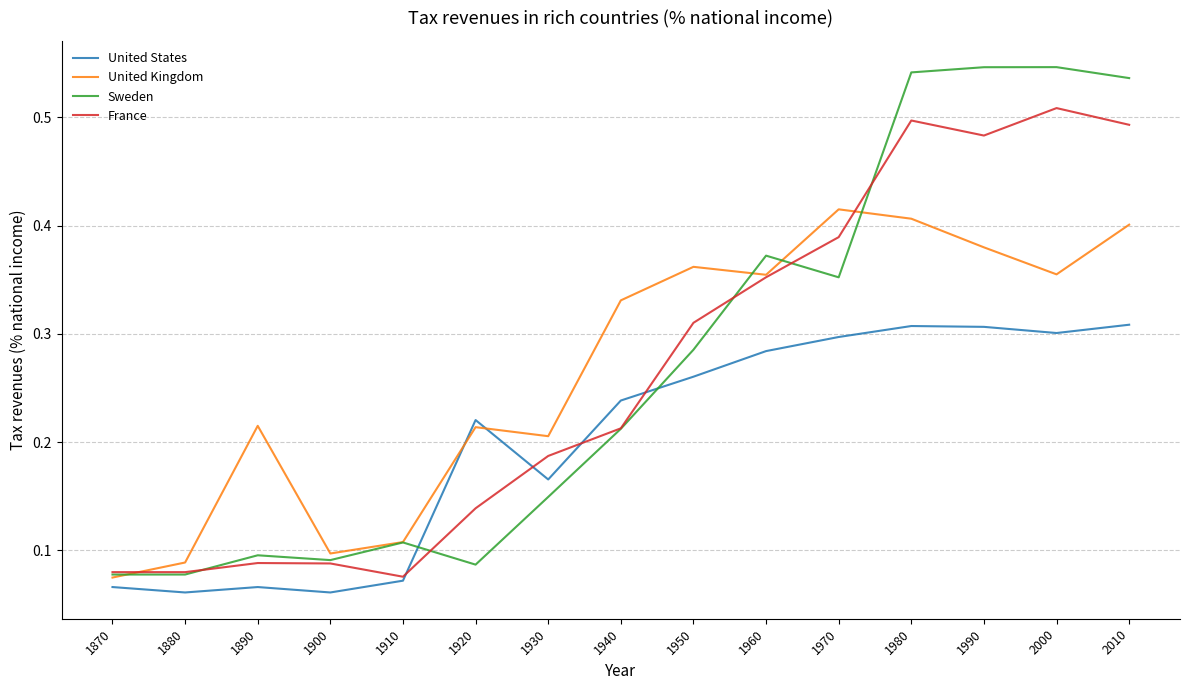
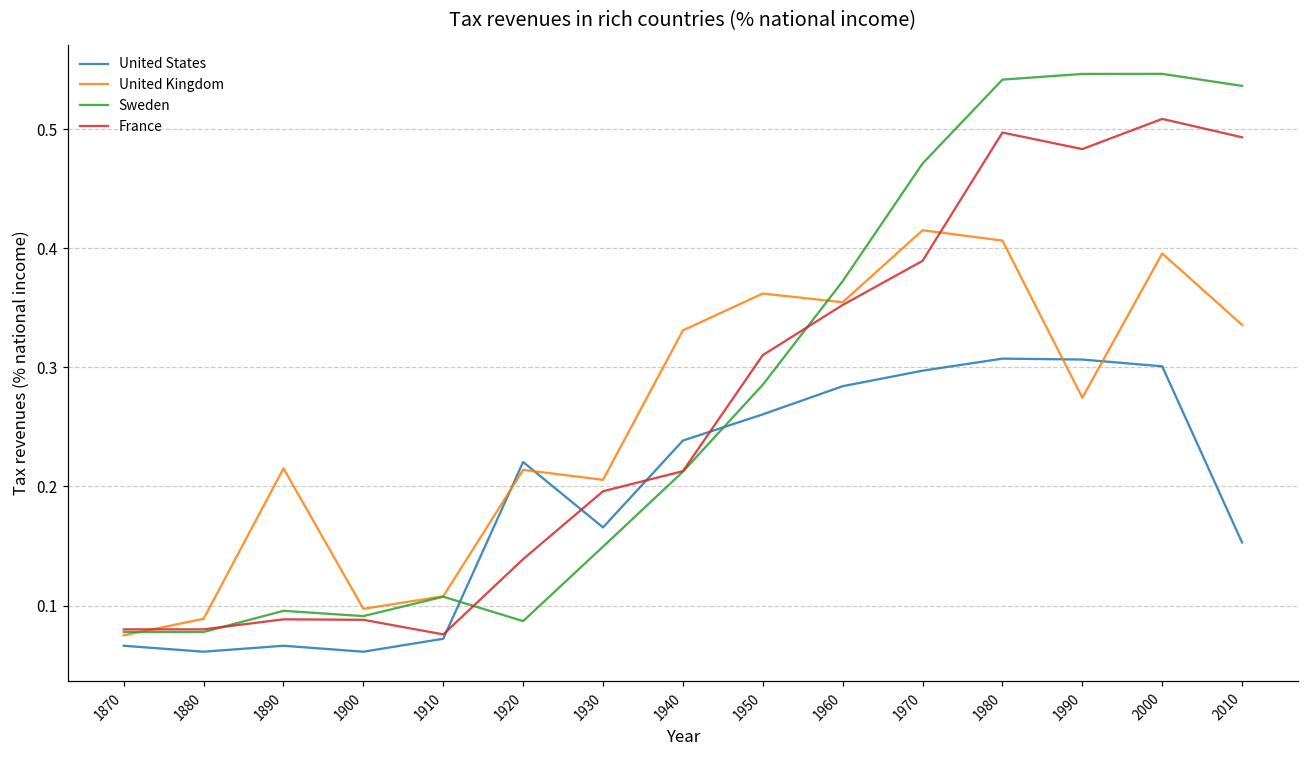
  {
    "United States": {
      "1870": 0.066,
      "1880": 0.061,
      "1890": 0.066,
      "1900": 0.061,
      "1910": 0.072,
      "1920": 0.220,
      "1930": 0.166,
      "1940": 0.238,
      "1950": 0.261,
      "1960": 0.284,
      "1970": 0.297,
      "1980": 0.307,
      "1990": 0.307,
      "2000": 0.301,
-     "2010": 0.309
+     "2010": 0.153
    },
    "United Kingdom": {
      "1870": 0.075,
      "1880": 0.089,
      "1890": 0.215,
      "1900": 0.097,
      "1920": 0.214,
      "1930": 0.206,
      "1940": 0.331,
      "1950": 0.362,
      "1970": 0.415,
      "1980": 0.406,
-     "1990": 0.380,
-     "2000": 0.355,
-     "2010": 0.401
+     "1990": 0.274,
+     "2000": 0.396,
+     "2010": 0.336
    },
    "Sweden": {
      "1890": 0.096,
      "1900": 0.091,
      "1920": 0.087,
      "1930": 0.149,
      "1950": 0.285,
      "1960": 0.372,
-     "1970": 0.352,
+     "1970": 0.471,
      "1980": 0.542,
      "1990": 0.546,
      "2000": 0.546,
      "2010": 0.536
    },
    "France": {
      "1890": 0.088,
      "1900": 0.088,
      "1910": 0.076,
      "1920": 0.139,
-     "1930": 0.187,
+     "1930": 0.196,
      "1950": 0.310,
      "1970": 0.389,
      "1980": 0.497,
      "1990": 0.483,
      "2000": 0.509,
      "2010": 0.493
    }
  }
